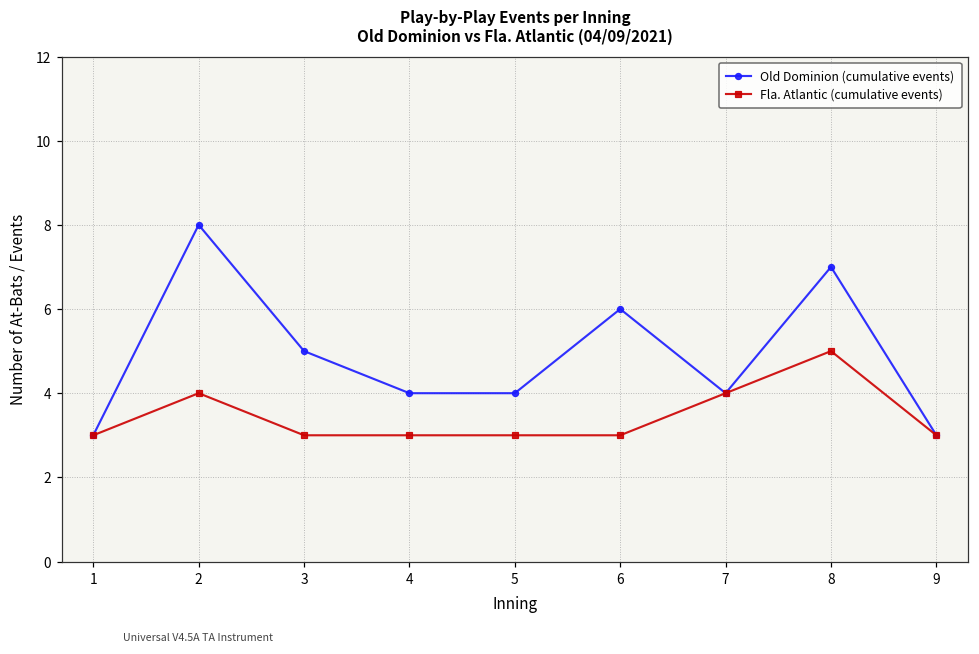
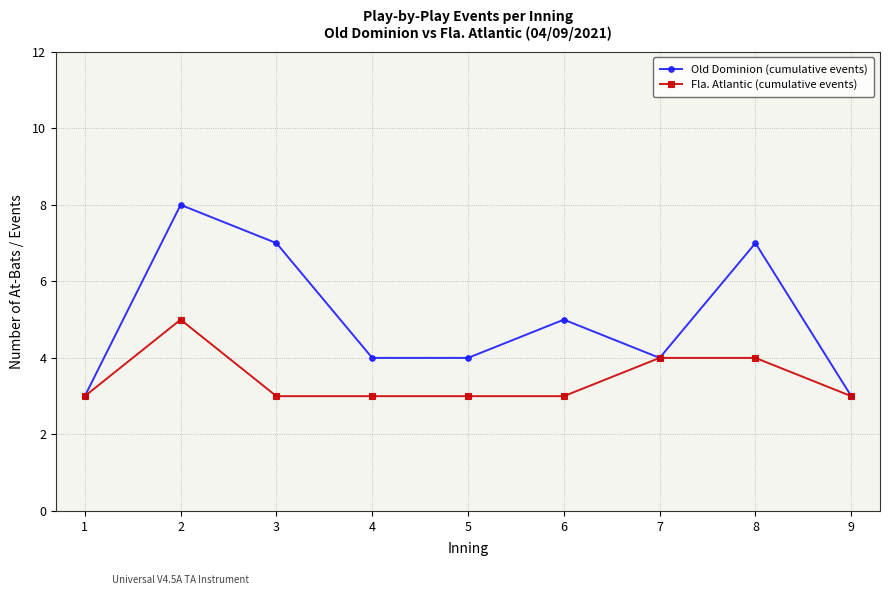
  {
    "Old Dominion (cumulative events)": {
      "2": 8,
-     "3": 5,
+     "3": 7,
      "4": 4,
      "5": 4,
-     "6": 6,
+     "6": 5,
      "8": 7
    },
    "Fla. Atlantic (cumulative events)": {
-     "2": 4,
+     "2": 5,
      "3": 3,
      "4": 3,
      "5": 3,
      "6": 3,
-     "8": 5
+     "8": 4
    }
  }
